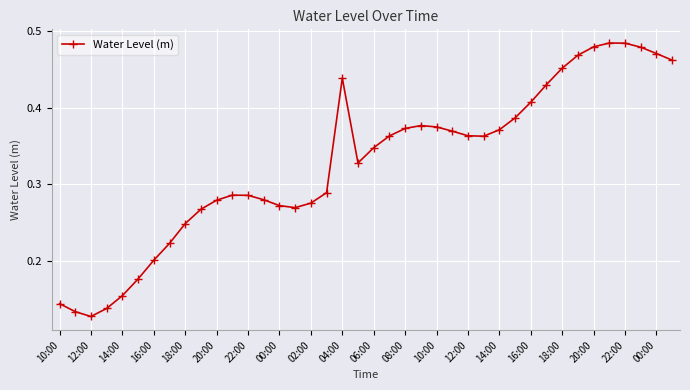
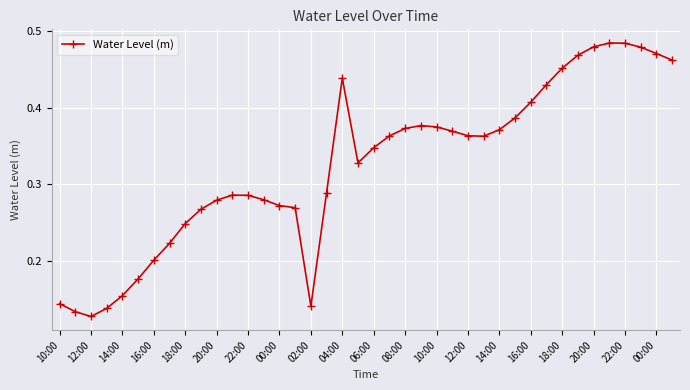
  {
-   "02:00": 0.28,
+   "02:00": 0.14,
    "04:00": 0.44,
    "06:00": 0.35,
    "08:00": 0.37
  }
